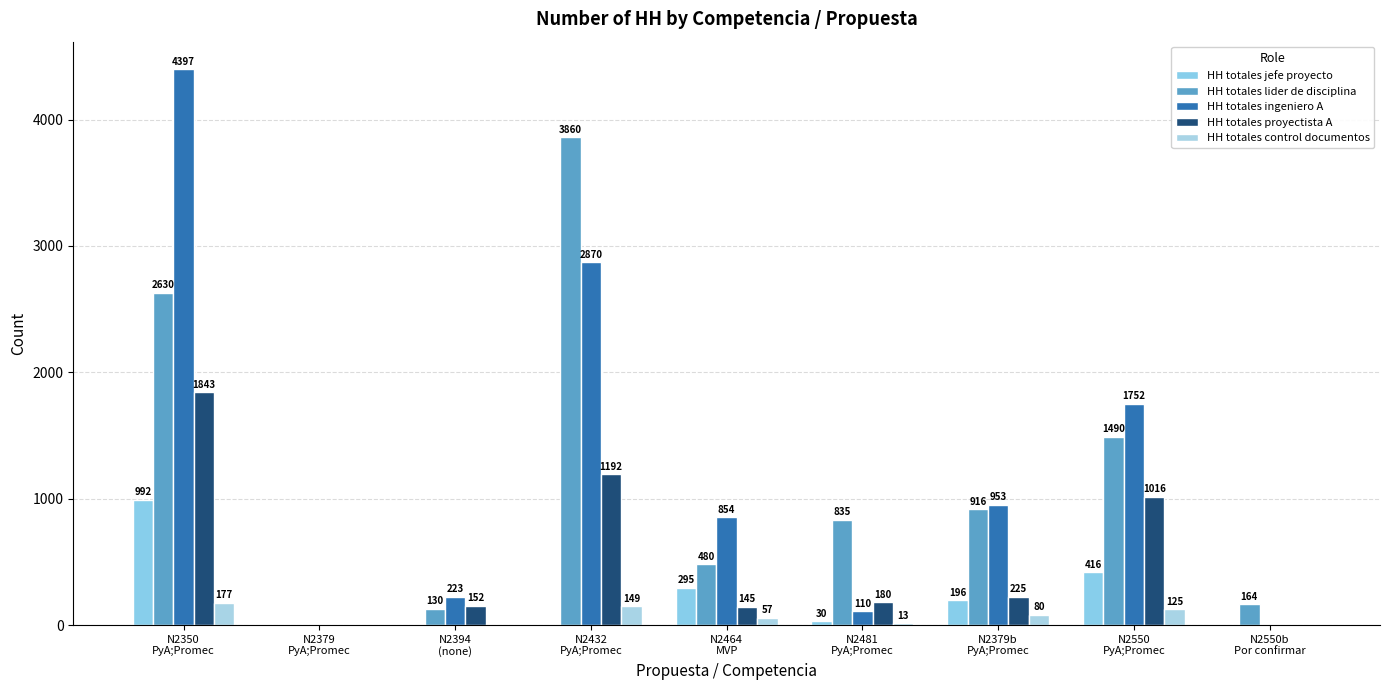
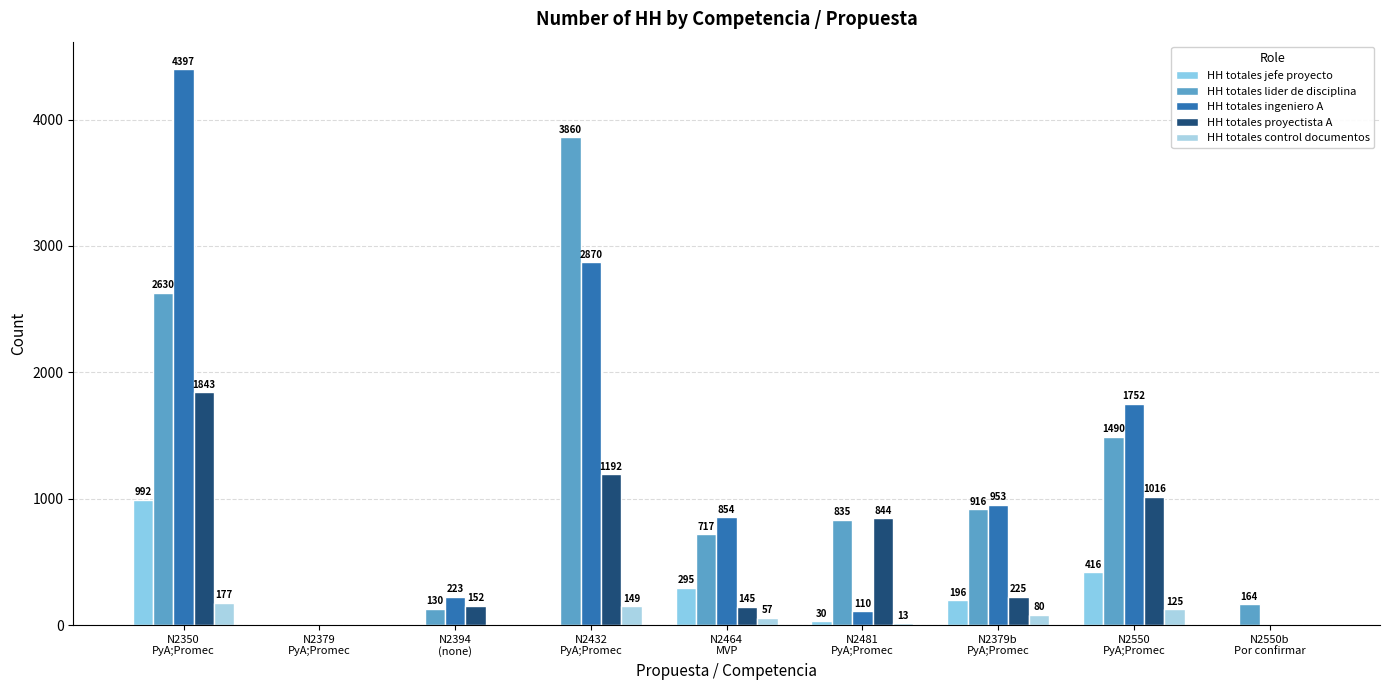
  {
    "HH totales lider de disciplina": {
      "N2350 PyA;Promec": 2630,
      "N2394 (none)": 130,
      "N2432 PyA;Promec": 3860,
-     "N2464 MVP": 480,
+     "N2464 MVP": 717,
      "N2481 PyA;Promec": 835,
      "N2379b PyA;Promec": 916,
      "N2550 PyA;Promec": 1490,
      "N2550b Por confirmar": 164
    },
    "HH totales ingeniero A": {
      "N2350 PyA;Promec": 4397,
      "N2394 (none)": 223,
      "N2432 PyA;Promec": 2870,
      "N2464 MVP": 854,
      "N2481 PyA;Promec": 110,
      "N2379b PyA;Promec": 953,
      "N2550 PyA;Promec": 1752
    },
    "HH totales proyectista A": {
      "N2350 PyA;Promec": 1843,
      "N2394 (none)": 152,
      "N2432 PyA;Promec": 1192,
      "N2464 MVP": 145,
-     "N2481 PyA;Promec": 180,
+     "N2481 PyA;Promec": 844,
      "N2379b PyA;Promec": 225,
      "N2550 PyA;Promec": 1016
    }
  }
